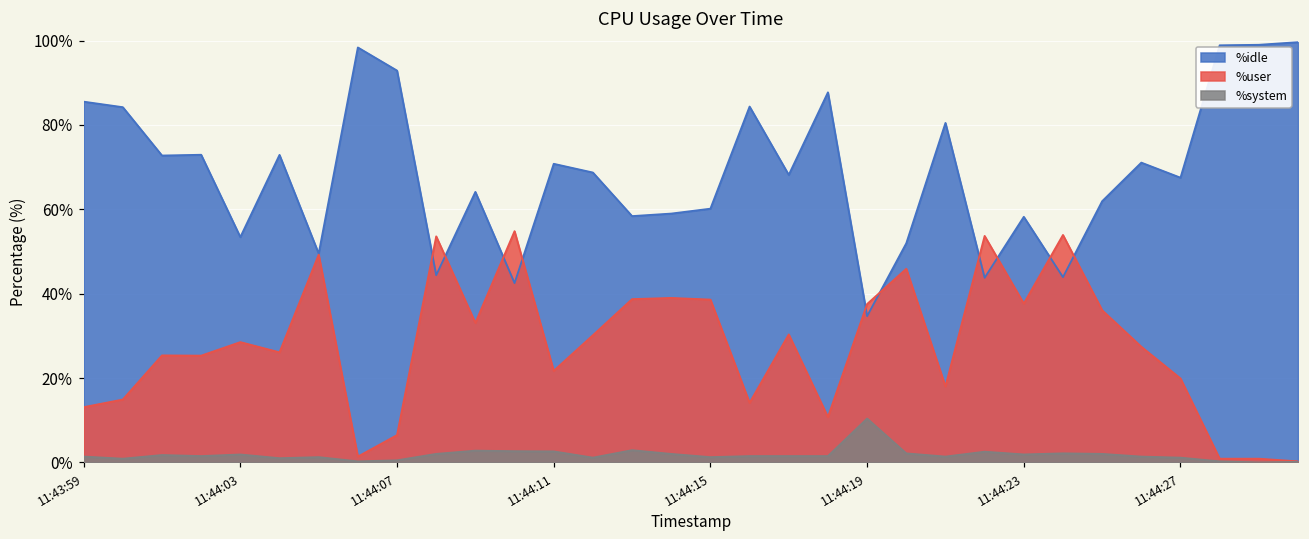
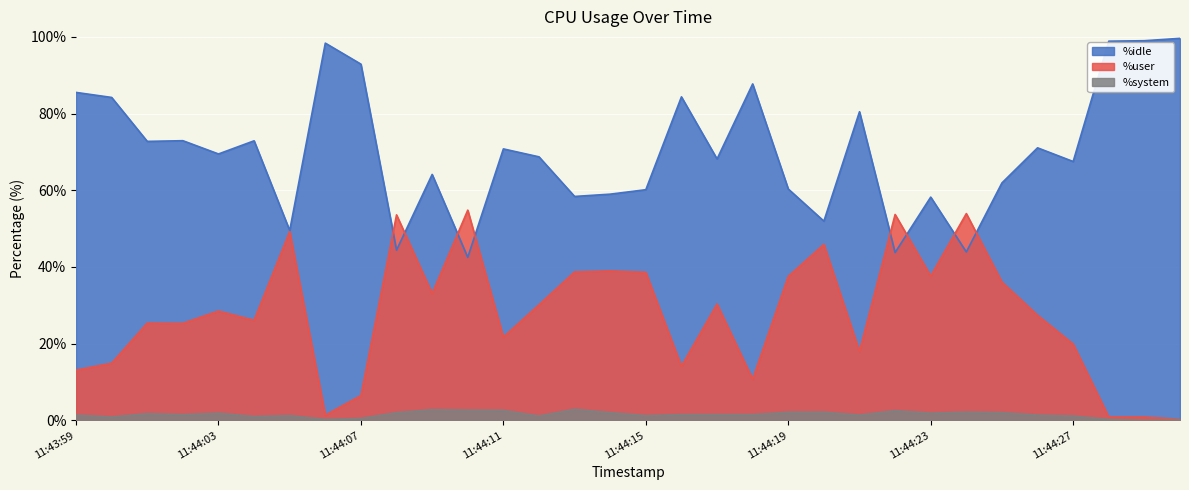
  {
    "%idle": {
      "11:43:59": "86%",
-     "11:44:03": "53%",
+     "11:44:03": "69%",
      "11:44:07": "93%",
      "11:44:11": "71%",
      "11:44:15": "60%",
-     "11:44:19": "35%",
+     "11:44:19": "60%",
      "11:44:23": "58%",
      "11:44:27": "68%"
    },
    "%user": {
      "11:43:59": "13%",
      "11:44:03": "29%",
      "11:44:07": "6%",
      "11:44:11": "22%",
      "11:44:15": "39%",
      "11:44:19": "38%",
      "11:44:23": "38%",
      "11:44:27": "20%"
    },
    "%system": {
      "11:43:59": "1%",
      "11:44:03": "2%",
      "11:44:07": "1%",
      "11:44:11": "3%",
      "11:44:15": "1%",
-     "11:44:19": "10%",
+     "11:44:19": "2%",
      "11:44:23": "2%",
      "11:44:27": "1%"
    }
  }
